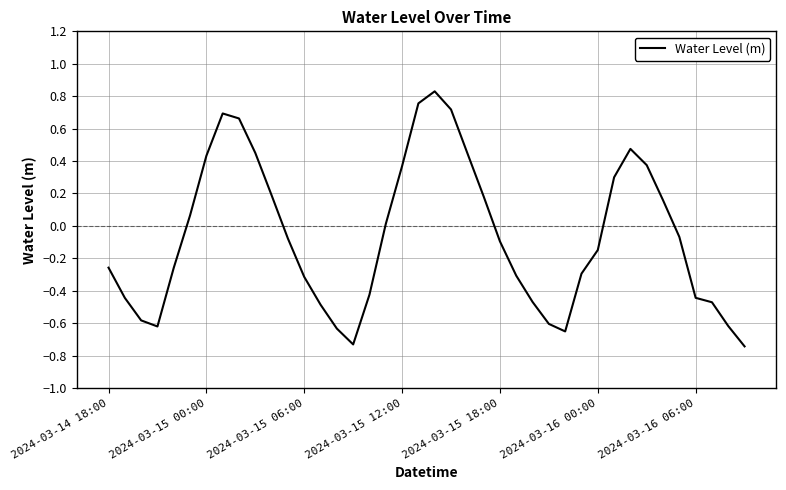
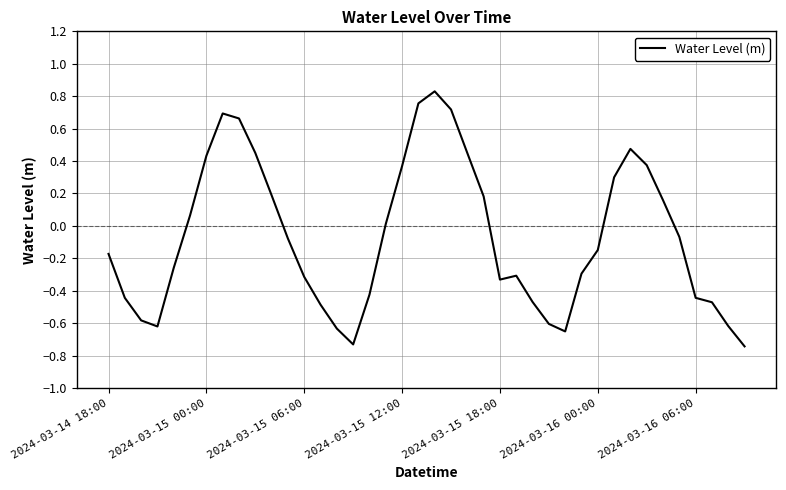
  {
-   "2024-03-14 18:00": -0.26,
+   "2024-03-14 18:00": -0.17,
    "2024-03-15 00:00": 0.43,
    "2024-03-15 06:00": -0.31,
    "2024-03-15 12:00": 0.37,
-   "2024-03-15 18:00": -0.10,
+   "2024-03-15 18:00": -0.33,
    "2024-03-16 00:00": -0.15,
    "2024-03-16 06:00": -0.44
  }
